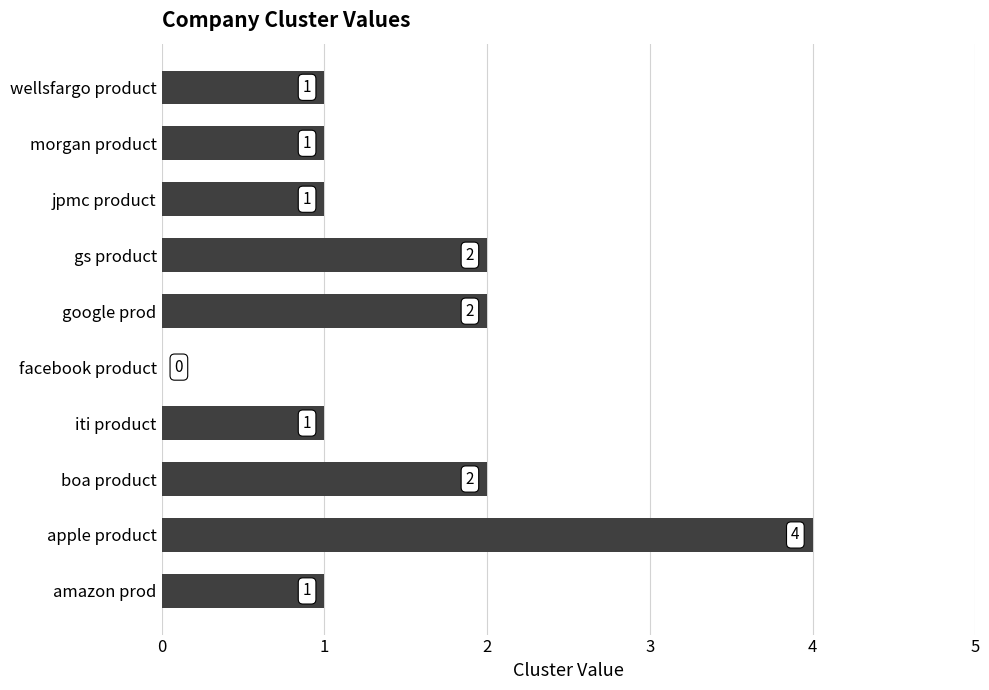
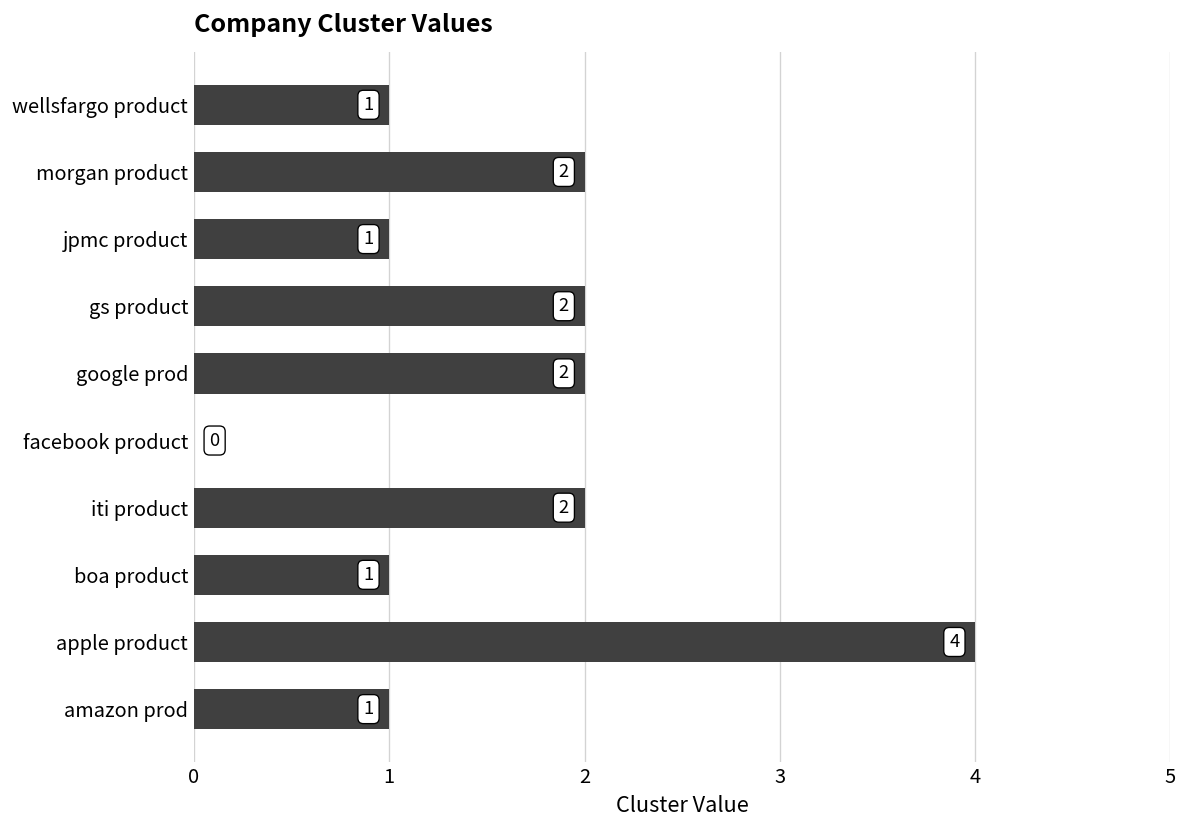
  {
-   "morgan product": 1,
-   "iti product": 1,
-   "boa product": 2
+   "morgan product": 2,
+   "iti product": 2,
+   "boa product": 1
  }
